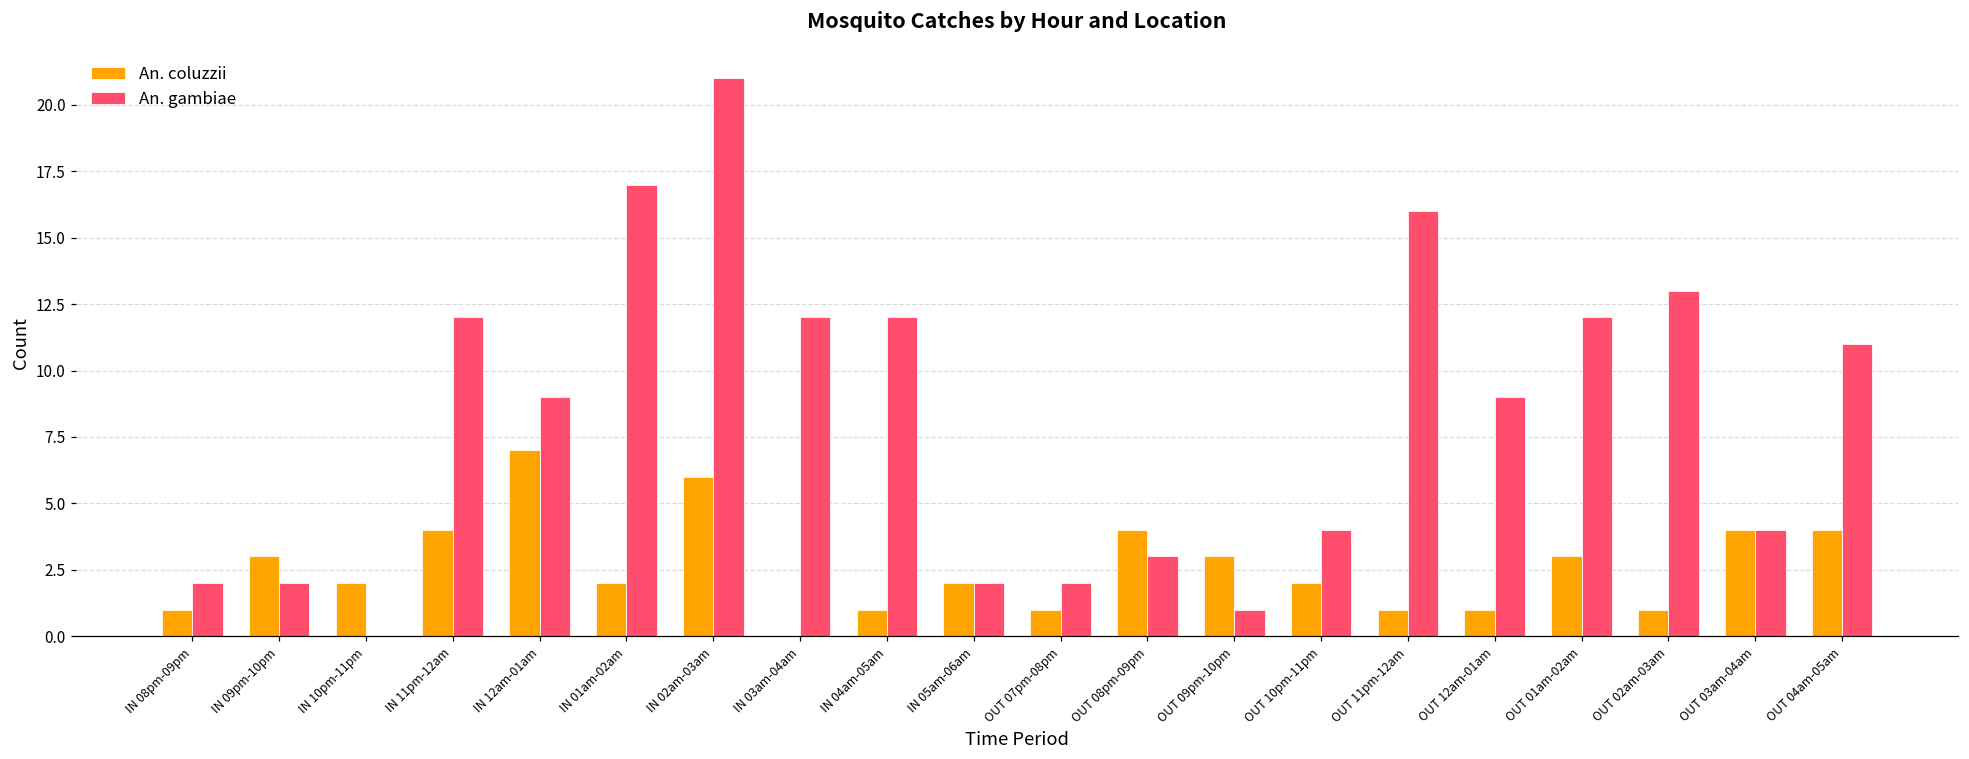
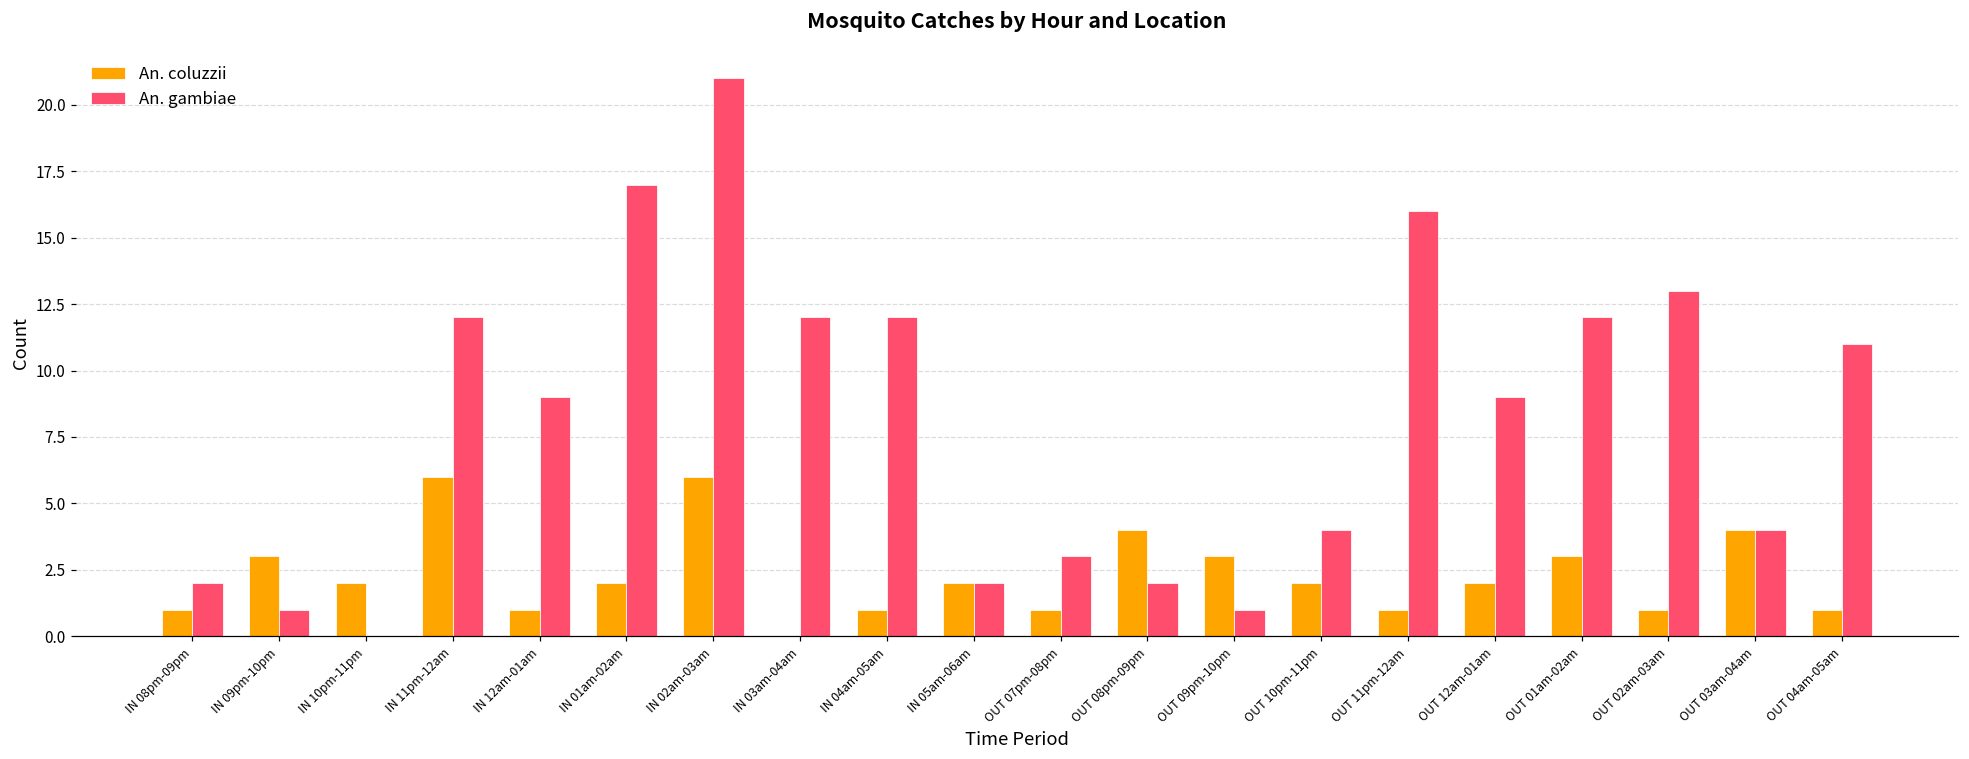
  {
    "An. coluzzii": {
      "IN 08pm-09pm": 1,
      "IN 09pm-10pm": 3,
      "IN 10pm-11pm": 2,
-     "IN 11pm-12am": 4,
-     "IN 12am-01am": 7,
+     "IN 11pm-12am": 6,
+     "IN 12am-01am": 1,
      "IN 01am-02am": 2,
      "IN 02am-03am": 6,
      "IN 03am-04am": 0,
      "IN 04am-05am": 1,
      "IN 05am-06am": 2,
      "OUT 07pm-08pm": 1,
      "OUT 08pm-09pm": 4,
      "OUT 09pm-10pm": 3,
      "OUT 10pm-11pm": 2,
      "OUT 11pm-12am": 1,
-     "OUT 12am-01am": 1,
+     "OUT 12am-01am": 2,
      "OUT 01am-02am": 3,
      "OUT 02am-03am": 1,
      "OUT 03am-04am": 4,
-     "OUT 04am-05am": 4
+     "OUT 04am-05am": 1
    },
    "An. gambiae": {
      "IN 08pm-09pm": 2,
-     "IN 09pm-10pm": 2,
+     "IN 09pm-10pm": 1,
      "IN 10pm-11pm": 0,
      "IN 11pm-12am": 12,
      "IN 12am-01am": 9,
      "IN 01am-02am": 17,
      "IN 02am-03am": 21,
      "IN 03am-04am": 12,
      "IN 04am-05am": 12,
      "IN 05am-06am": 2,
-     "OUT 07pm-08pm": 2,
-     "OUT 08pm-09pm": 3,
+     "OUT 07pm-08pm": 3,
+     "OUT 08pm-09pm": 2,
      "OUT 09pm-10pm": 1,
      "OUT 10pm-11pm": 4,
      "OUT 11pm-12am": 16,
      "OUT 12am-01am": 9,
      "OUT 01am-02am": 12,
      "OUT 02am-03am": 13,
      "OUT 03am-04am": 4,
      "OUT 04am-05am": 11
    }
  }
